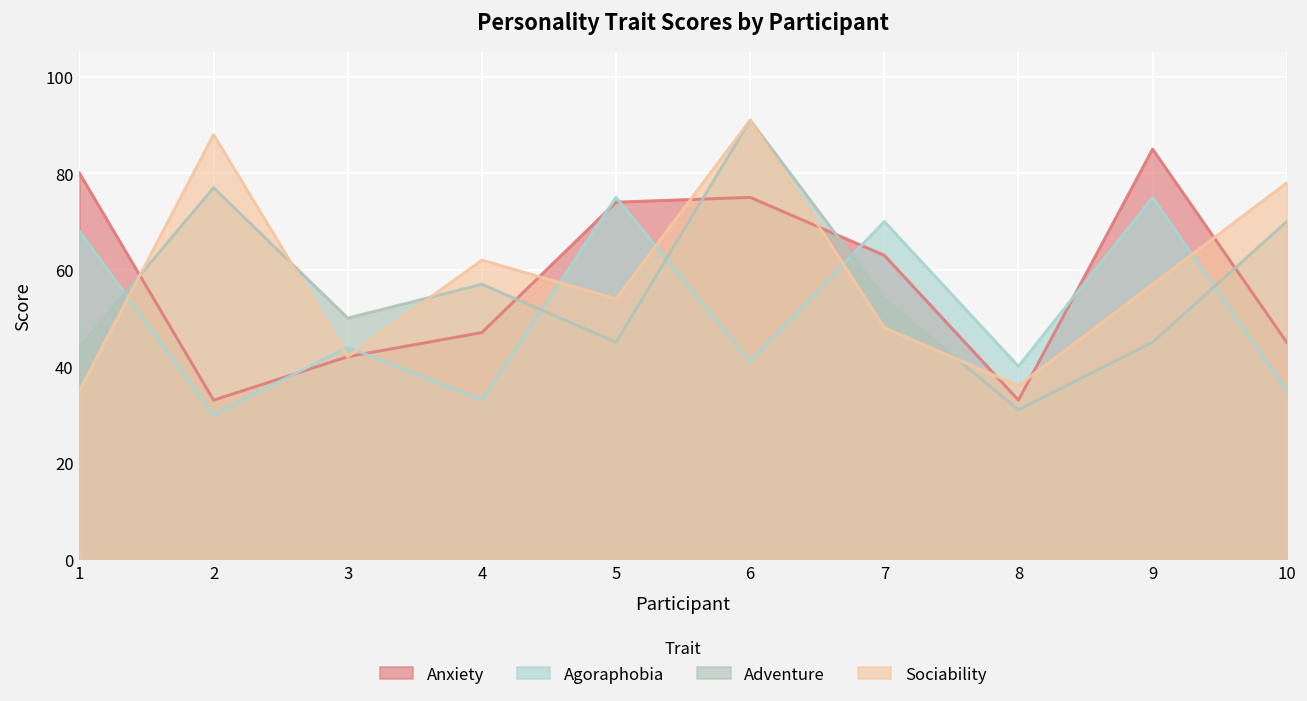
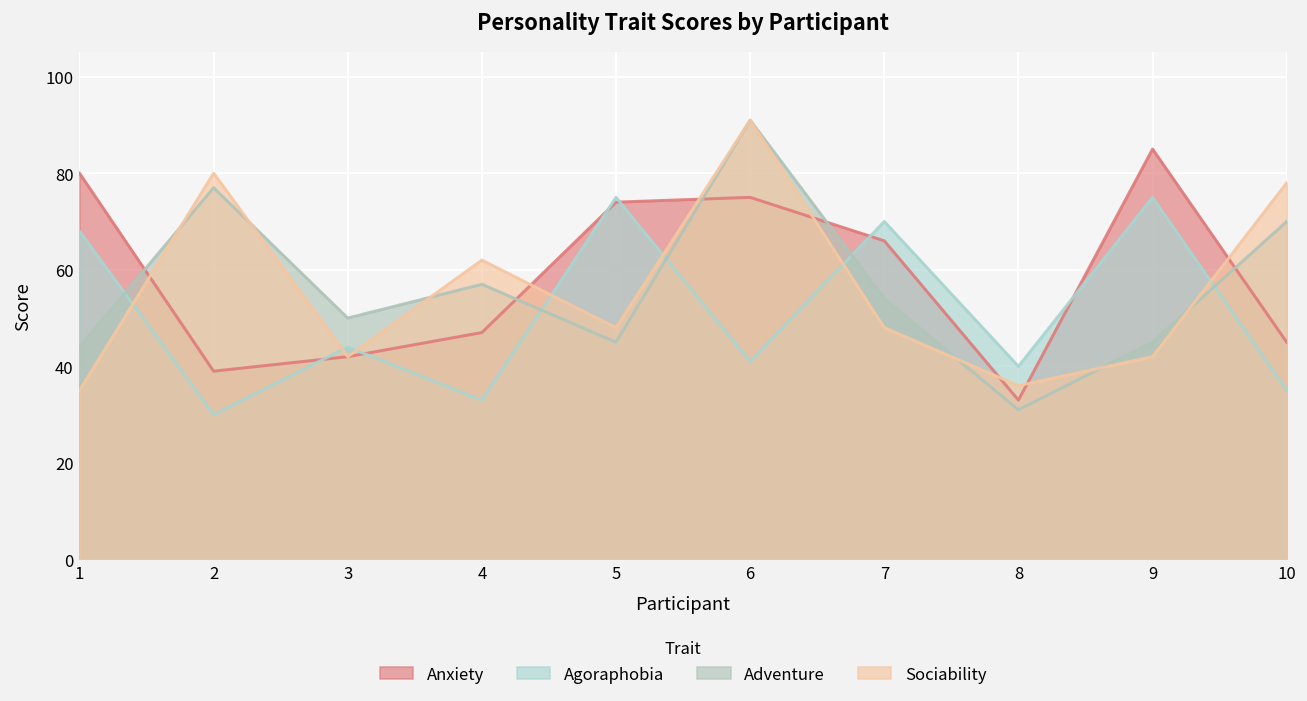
  {
    "Anxiety": {
      "1": 80,
-     "2": 33,
+     "2": 39,
      "4": 47,
      "5": 74,
      "6": 75,
-     "7": 63,
+     "7": 66,
      "8": 33,
      "9": 85,
      "10": 45
    },
    "Sociability": {
      "1": 35,
-     "2": 88,
+     "2": 80,
      "4": 62,
-     "5": 54,
+     "5": 48,
      "7": 48,
      "8": 36,
-     "9": 57,
+     "9": 42,
      "10": 78
    }
  }
